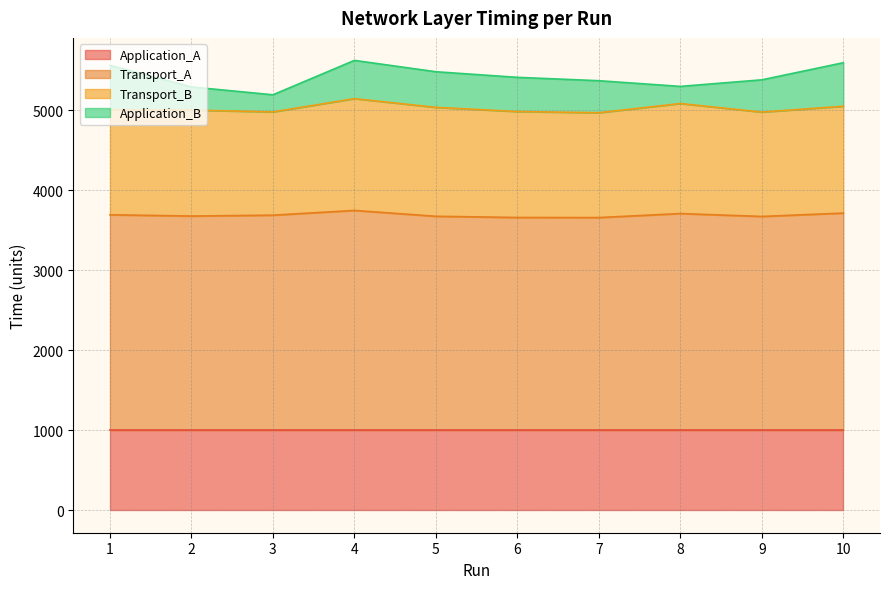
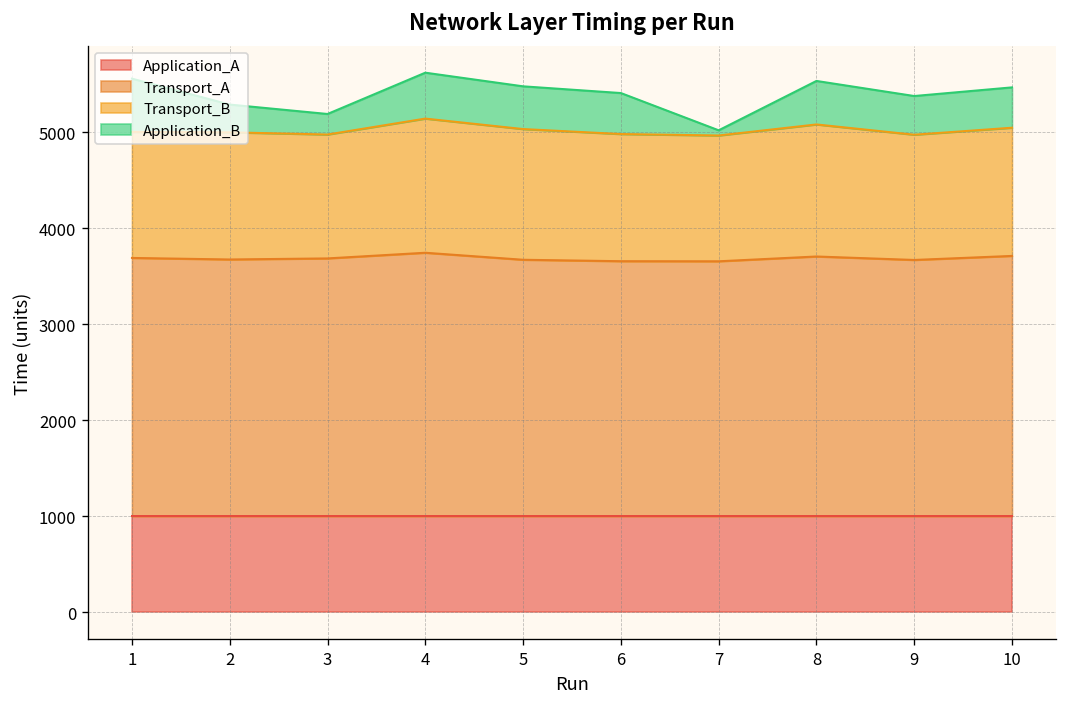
  {
    "Application_B": {
      "3": 200,
      "4": 500,
      "5": 400,
      "6": 400,
-     "7": 400,
-     "8": 200,
+     "7": 100,
+     "8": 500,
      "9": 400,
-     "10": 500
+     "10": 400
    }
  }
